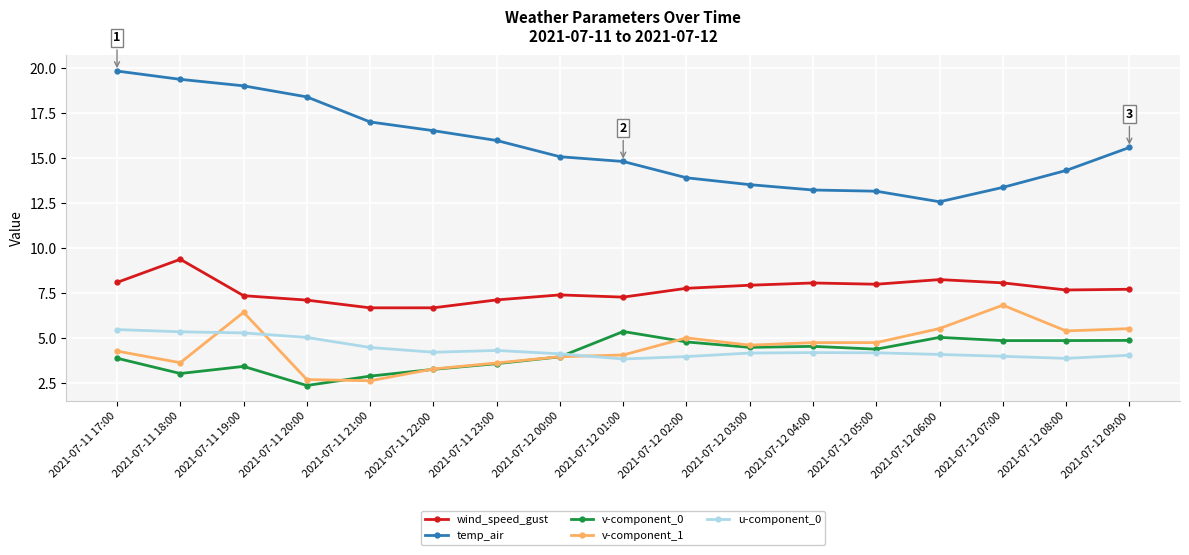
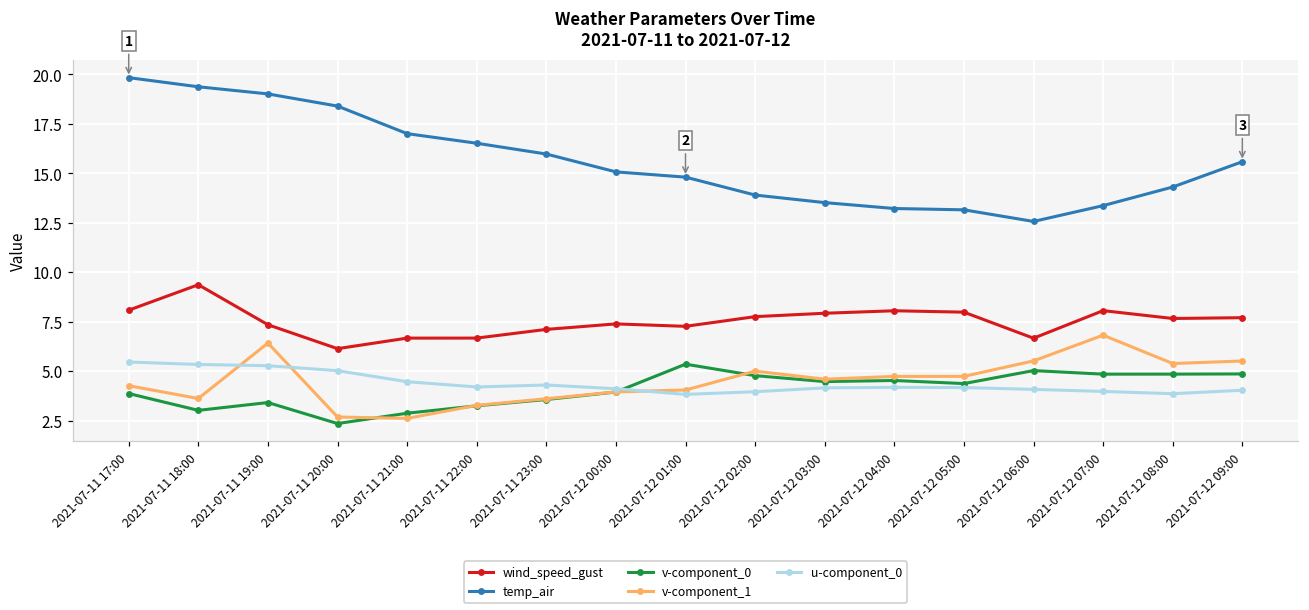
  {
    "wind_speed_gust": {
      "2021-07-11 17:00": 8.1,
      "2021-07-11 18:00": 9.4,
      "2021-07-11 19:00": 7.3,
-     "2021-07-11 20:00": 7.1,
+     "2021-07-11 20:00": 6.1,
      "2021-07-11 21:00": 6.7,
      "2021-07-11 22:00": 6.7,
      "2021-07-11 23:00": 7.1,
      "2021-07-12 00:00": 7.4,
      "2021-07-12 01:00": 7.3,
      "2021-07-12 02:00": 7.8,
      "2021-07-12 03:00": 7.9,
      "2021-07-12 04:00": 8.1,
      "2021-07-12 05:00": 8.0,
-     "2021-07-12 06:00": 8.2,
+     "2021-07-12 06:00": 6.7,
      "2021-07-12 07:00": 8.1,
      "2021-07-12 08:00": 7.7,
      "2021-07-12 09:00": 7.7
    },
    "temp_air": {
      "2021-07-11 18:00": 19.4,
      "2021-07-11 19:00": 19.0,
      "2021-07-11 20:00": 18.4,
      "2021-07-11 21:00": 17.0,
      "2021-07-11 22:00": 16.5,
      "2021-07-11 23:00": 16.0,
      "2021-07-12 00:00": 15.1,
      "2021-07-12 02:00": 13.9,
      "2021-07-12 03:00": 13.5,
      "2021-07-12 04:00": 13.2,
      "2021-07-12 05:00": 13.2,
      "2021-07-12 06:00": 12.6,
      "2021-07-12 07:00": 13.4,
      "2021-07-12 08:00": 14.3
    },
    "v-component_0": {
      "2021-07-11 17:00": 3.9,
      "2021-07-11 18:00": 3.0,
      "2021-07-11 19:00": 3.4,
      "2021-07-11 20:00": 2.4,
      "2021-07-11 21:00": 2.9,
      "2021-07-12 01:00": 5.4,
      "2021-07-12 02:00": 4.8,
      "2021-07-12 04:00": 4.5,
      "2021-07-12 05:00": 4.4,
      "2021-07-12 06:00": 5.0,
      "2021-07-12 07:00": 4.9,
      "2021-07-12 08:00": 4.9,
      "2021-07-12 09:00": 4.9
    },
    "v-component_1": {
      "2021-07-11 17:00": 4.3,
      "2021-07-11 18:00": 3.6,
      "2021-07-11 19:00": 6.4,
      "2021-07-11 20:00": 2.7,
      "2021-07-11 21:00": 2.6,
      "2021-07-12 01:00": 4.1,
      "2021-07-12 02:00": 5.0,
      "2021-07-12 04:00": 4.7,
      "2021-07-12 05:00": 4.7,
      "2021-07-12 06:00": 5.5,
      "2021-07-12 07:00": 6.8,
      "2021-07-12 08:00": 5.4,
      "2021-07-12 09:00": 5.5
    },
    "u-component_0": {
      "2021-07-11 17:00": 5.5,
      "2021-07-11 18:00": 5.3,
      "2021-07-11 19:00": 5.3,
      "2021-07-11 20:00": 5.0,
      "2021-07-11 21:00": 4.5,
      "2021-07-11 22:00": 4.2,
      "2021-07-11 23:00": 4.3,
      "2021-07-12 00:00": 4.1,
      "2021-07-12 01:00": 3.8,
      "2021-07-12 02:00": 4.0,
      "2021-07-12 03:00": 4.2,
      "2021-07-12 04:00": 4.2,
      "2021-07-12 05:00": 4.2,
      "2021-07-12 06:00": 4.1,
      "2021-07-12 07:00": 4.0,
      "2021-07-12 08:00": 3.9,
      "2021-07-12 09:00": 4.0
    }
  }
